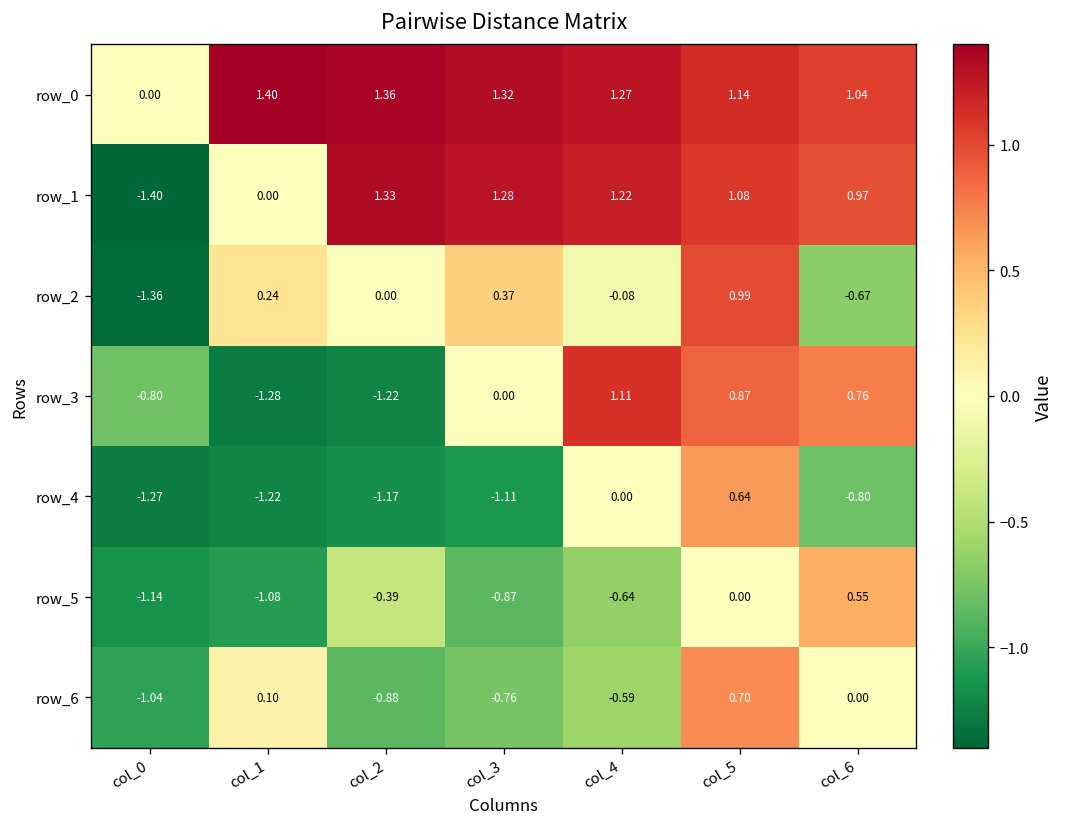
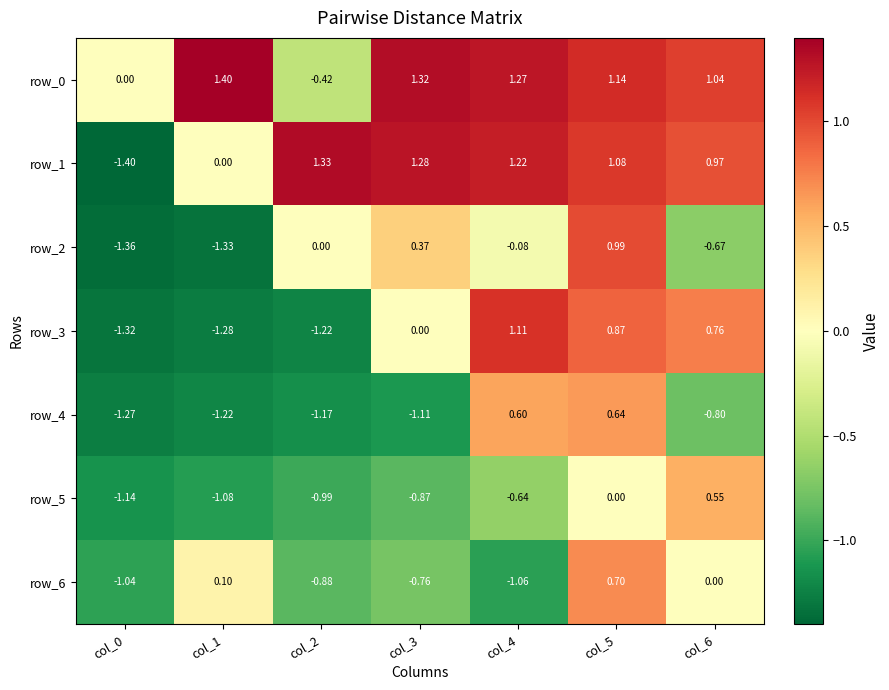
  {
    "row_0": {
      "col_0": 0.00,
      "col_1": 1.40,
-     "col_2": 1.36,
+     "col_2": -0.42,
      "col_3": 1.32,
      "col_4": 1.27,
      "col_5": 1.14,
      "col_6": 1.04
    },
    "row_1": {
      "col_0": -1.40,
      "col_1": 0.00,
      "col_2": 1.33,
      "col_3": 1.28,
      "col_4": 1.22,
      "col_5": 1.08,
      "col_6": 0.97
    },
    "row_2": {
      "col_0": -1.36,
-     "col_1": 0.24,
+     "col_1": -1.33,
      "col_2": 0.00,
      "col_3": 0.37,
      "col_4": -0.08,
      "col_5": 0.99,
      "col_6": -0.67
    },
    "row_3": {
-     "col_0": -0.80,
+     "col_0": -1.32,
      "col_1": -1.28,
      "col_2": -1.22,
      "col_3": 0.00,
      "col_4": 1.11,
      "col_5": 0.87,
      "col_6": 0.76
    },
    "row_4": {
      "col_0": -1.27,
      "col_1": -1.22,
      "col_2": -1.17,
      "col_3": -1.11,
-     "col_4": 0.00,
+     "col_4": 0.60,
      "col_5": 0.64,
      "col_6": -0.80
    },
    "row_5": {
      "col_0": -1.14,
      "col_1": -1.08,
-     "col_2": -0.39,
+     "col_2": -0.99,
      "col_3": -0.87,
      "col_4": -0.64,
      "col_5": 0.00,
      "col_6": 0.55
    },
    "row_6": {
      "col_0": -1.04,
      "col_1": 0.10,
      "col_2": -0.88,
      "col_3": -0.76,
-     "col_4": -0.59,
+     "col_4": -1.06,
      "col_5": 0.70,
      "col_6": 0.00
    }
  }
